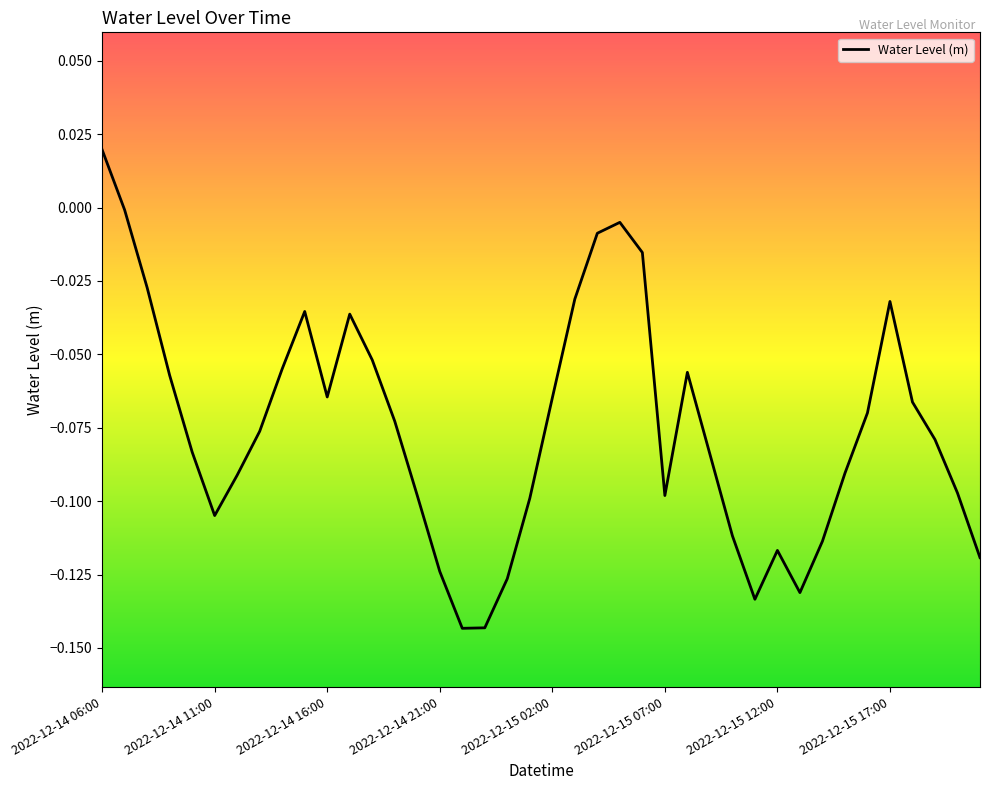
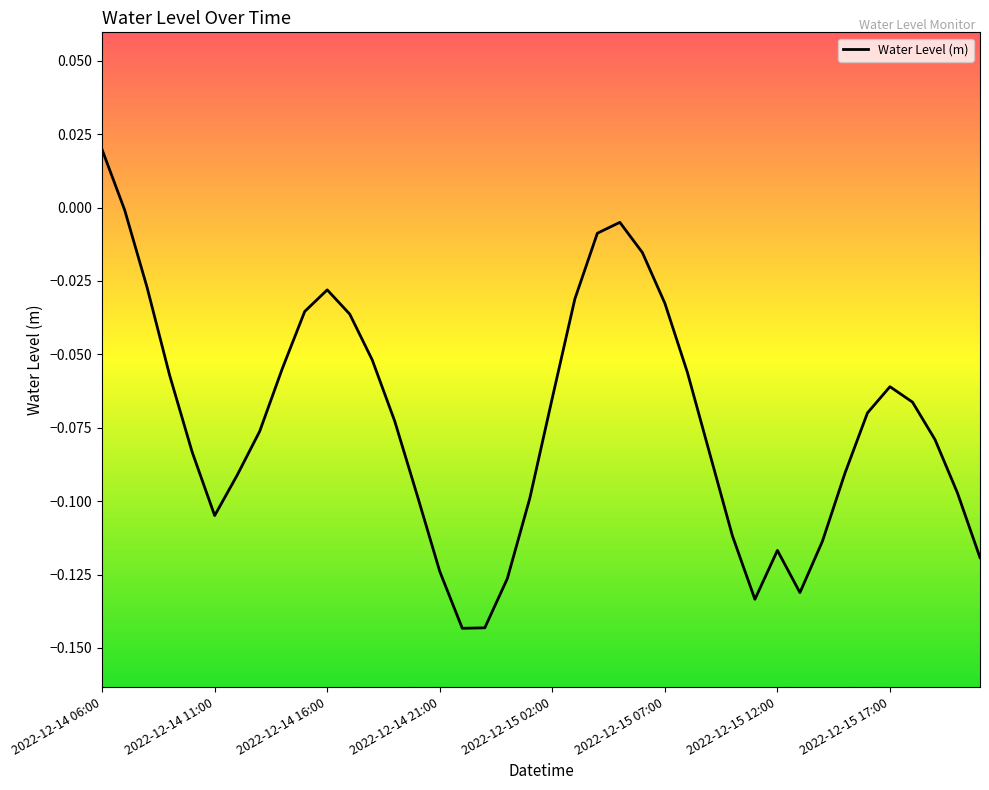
  {
    "2022-12-14 06:00": 0.020,
    "2022-12-14 11:00": -0.105,
-   "2022-12-14 16:00": -0.065,
+   "2022-12-14 16:00": -0.028,
    "2022-12-14 21:00": -0.124,
    "2022-12-15 02:00": -0.065,
-   "2022-12-15 07:00": -0.098,
+   "2022-12-15 07:00": -0.033,
    "2022-12-15 12:00": -0.117,
-   "2022-12-15 17:00": -0.032
+   "2022-12-15 17:00": -0.061
  }
